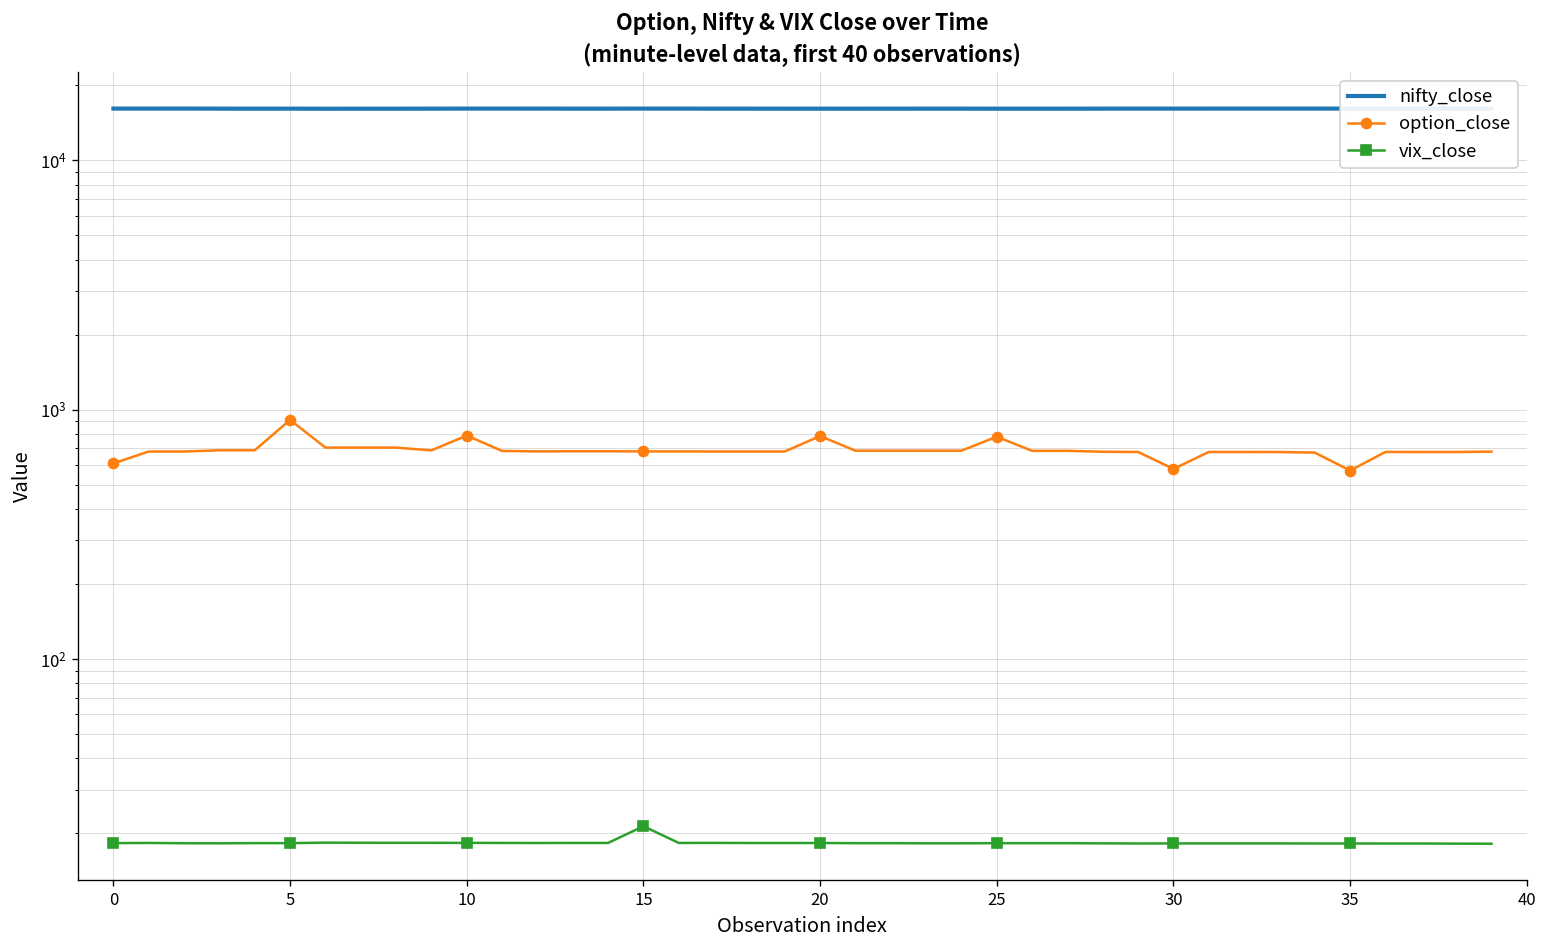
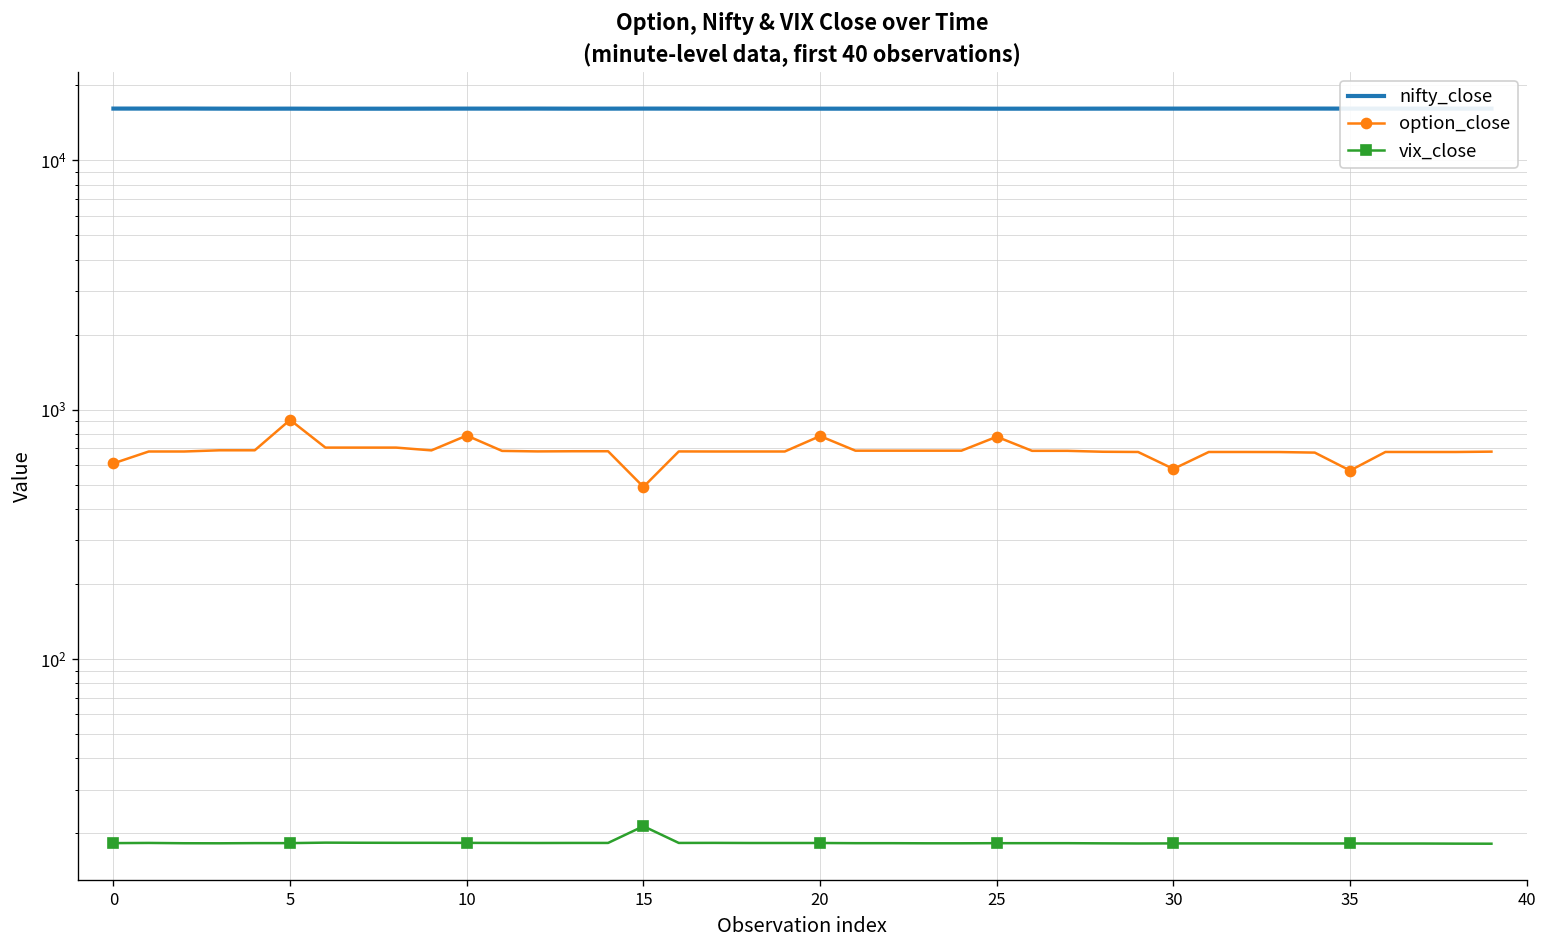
  {
    "nifty_close": {
      "0": 16000,
      "5": 16000,
      "10": 16000,
      "15": 16000,
      "20": 16000,
      "25": 16000,
      "30": 16000
    },
    "option_close": {
      "0": 610,
      "5": 900,
      "10": 790,
-     "15": 680,
+     "15": 490,
      "20": 780,
      "25": 780,
      "30": 580,
      "35": 570
    },
    "vix_close": {
      "0": 18,
      "5": 18,
      "10": 18,
      "15": 21,
      "20": 18,
      "25": 18,
      "30": 18,
      "35": 18
    }
  }
